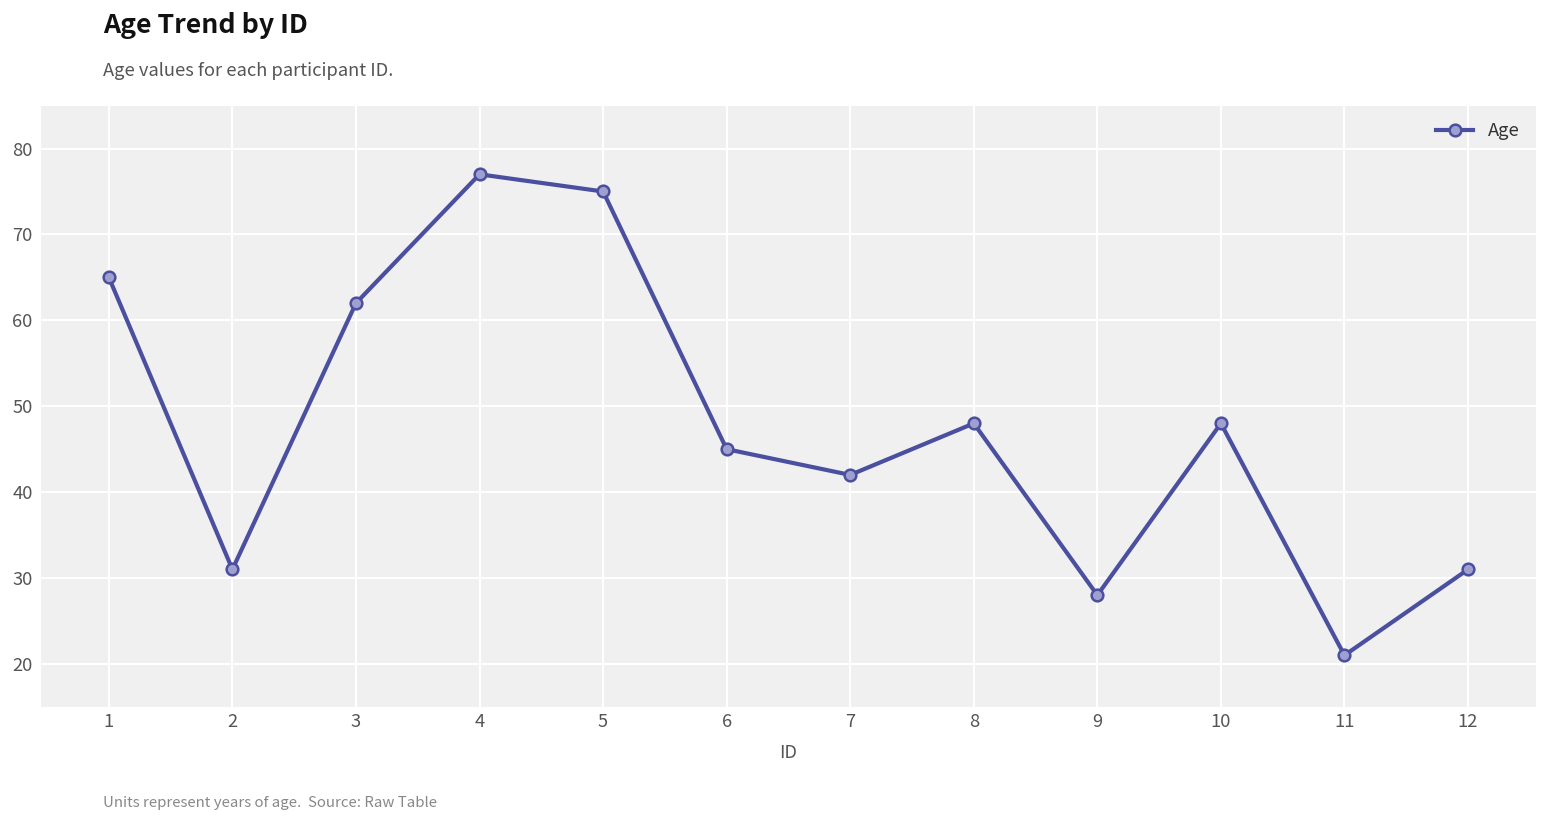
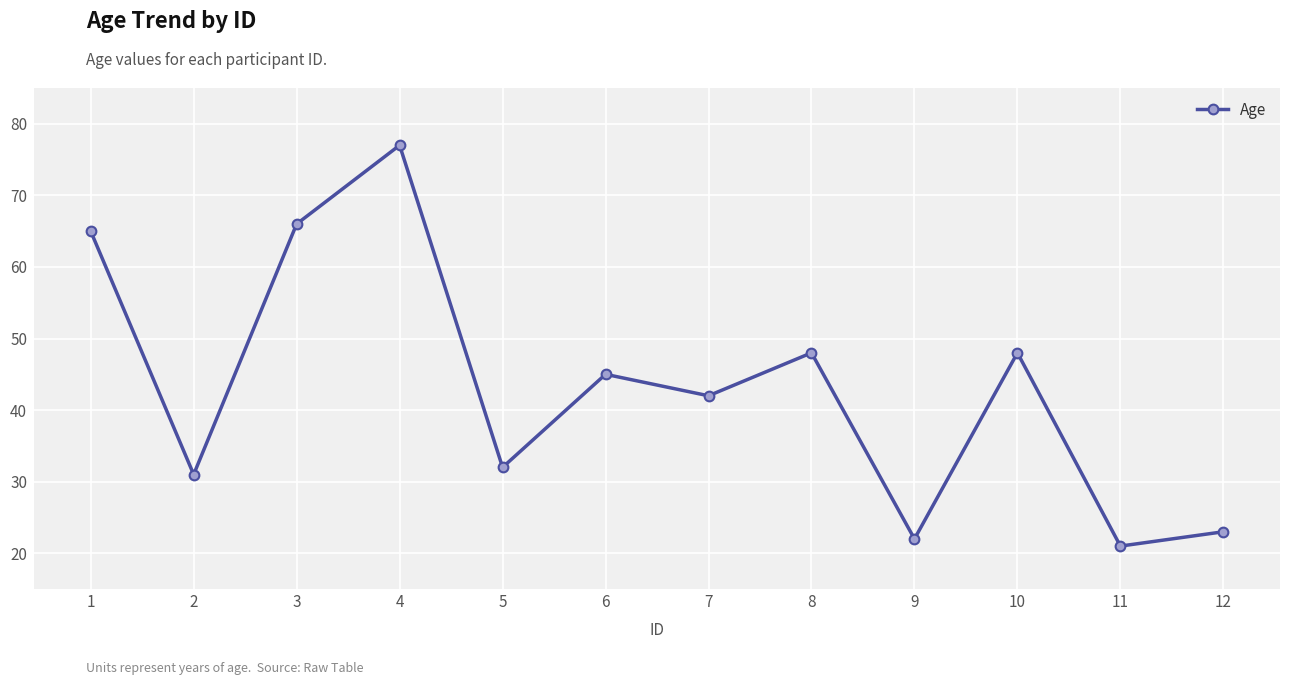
  {
    "1": 65,
    "2": 31,
-   "3": 62,
+   "3": 66,
    "4": 77,
-   "5": 75,
+   "5": 32,
    "6": 45,
    "7": 42,
    "8": 48,
-   "9": 28,
+   "9": 22,
    "10": 48,
    "11": 21,
-   "12": 31
+   "12": 23
  }
